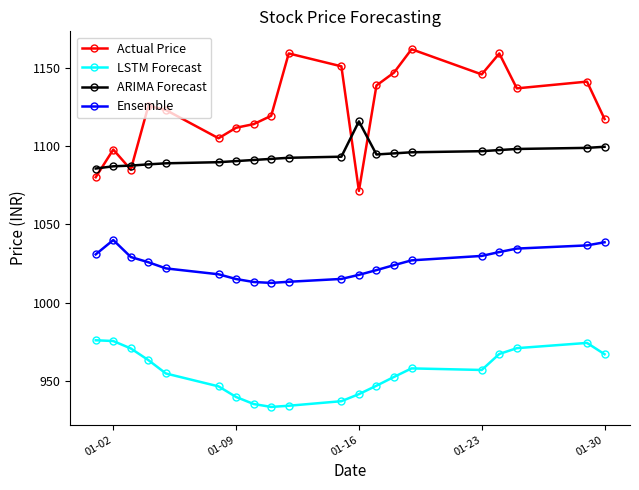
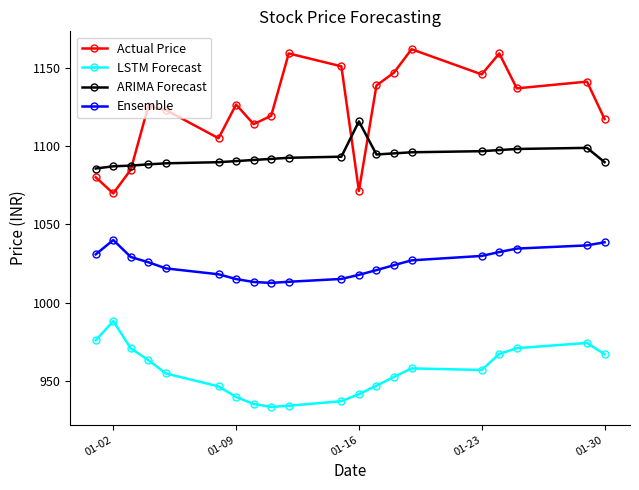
  {
    "Actual Price": {
-     "01-02": 1098,
-     "01-09": 1112,
+     "01-02": 1070,
+     "01-09": 1126,
      "01-16": 1071,
      "01-23": 1146,
      "01-30": 1117
    },
    "LSTM Forecast": {
-     "01-02": 976,
+     "01-02": 988,
      "01-09": 940,
      "01-16": 942,
      "01-23": 957,
      "01-30": 967
    },
    "ARIMA Forecast": {
      "01-02": 1087,
      "01-09": 1090,
      "01-16": 1116,
      "01-23": 1097,
-     "01-30": 1100
+     "01-30": 1090
    },
    "Ensemble": {
      "01-02": 1040,
      "01-09": 1015,
      "01-16": 1018,
      "01-23": 1030,
      "01-30": 1039
    }
  }
